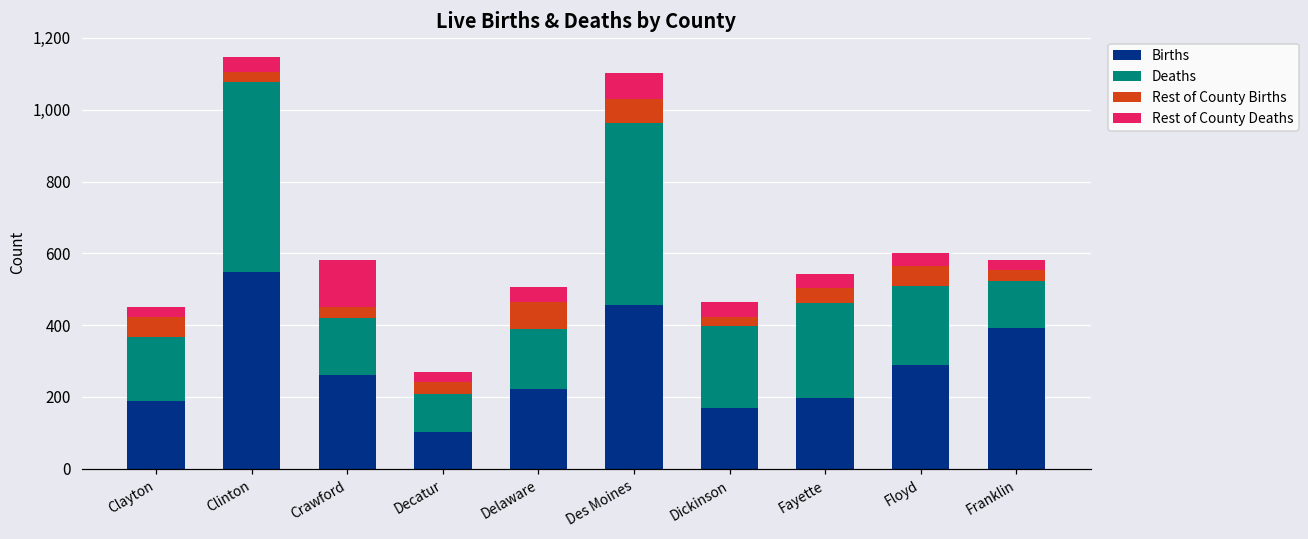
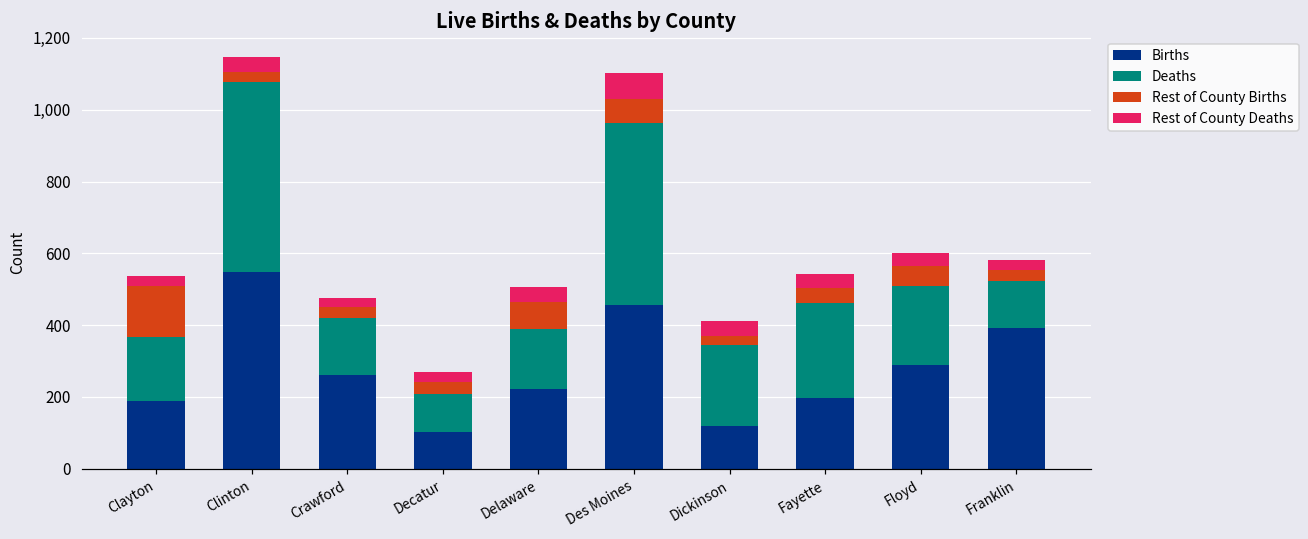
  {
    "Births": {
      "Clayton": 190,
      "Clinton": 550,
      "Crawford": 260,
      "Decatur": 100,
      "Delaware": 220,
      "Des Moines": 460,
-     "Dickinson": 170,
+     "Dickinson": 120,
      "Fayette": 200,
      "Floyd": 290,
      "Franklin": 390
    },
    "Deaths": {
      "Clayton": 180,
      "Clinton": 530,
      "Crawford": 160,
      "Decatur": 100,
      "Delaware": 170,
      "Des Moines": 510,
      "Dickinson": 230,
      "Fayette": 270,
      "Floyd": 220,
      "Franklin": 130
    },
    "Rest of County Births": {
-     "Clayton": 60,
+     "Clayton": 140,
      "Clinton": 30,
      "Crawford": 30,
      "Decatur": 40,
      "Delaware": 80,
      "Des Moines": 70,
      "Dickinson": 30,
      "Fayette": 40,
      "Floyd": 60,
      "Franklin": 30
    },
    "Rest of County Deaths": {
      "Clayton": 30,
      "Clinton": 40,
-     "Crawford": 130,
+     "Crawford": 20,
      "Decatur": 30,
      "Delaware": 40,
      "Des Moines": 70,
      "Dickinson": 40,
      "Fayette": 40,
      "Floyd": 40,
      "Franklin": 30
    }
  }
